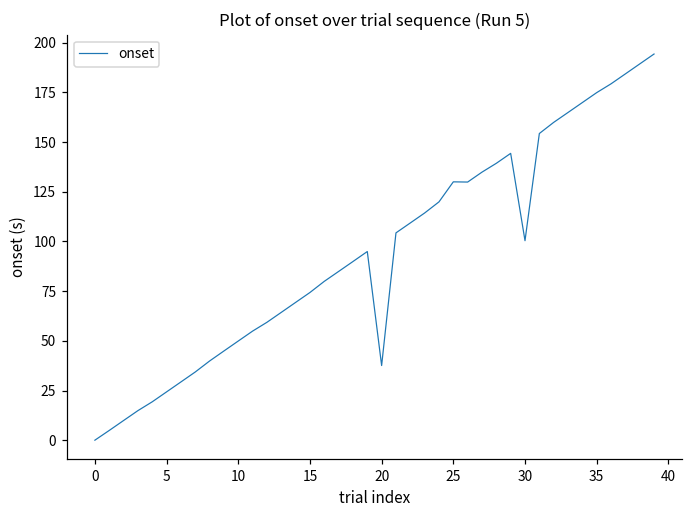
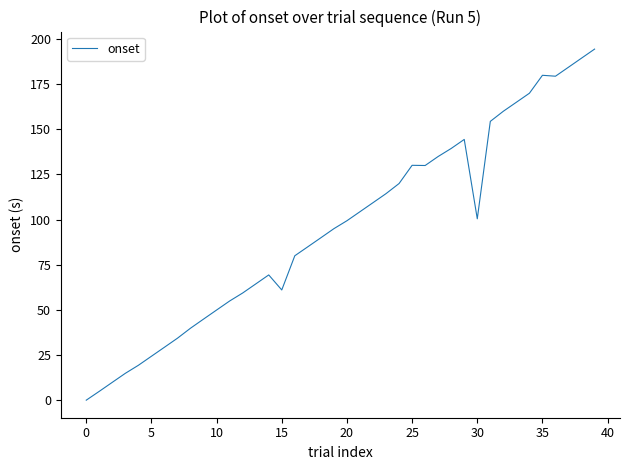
  {
    "0": 0,
    "5": 24,
    "10": 50,
-   "15": 74,
-   "20": 38,
+   "15": 61,
+   "20": 99,
    "25": 130,
    "30": 100,
-   "35": 175
+   "35": 180
  }
